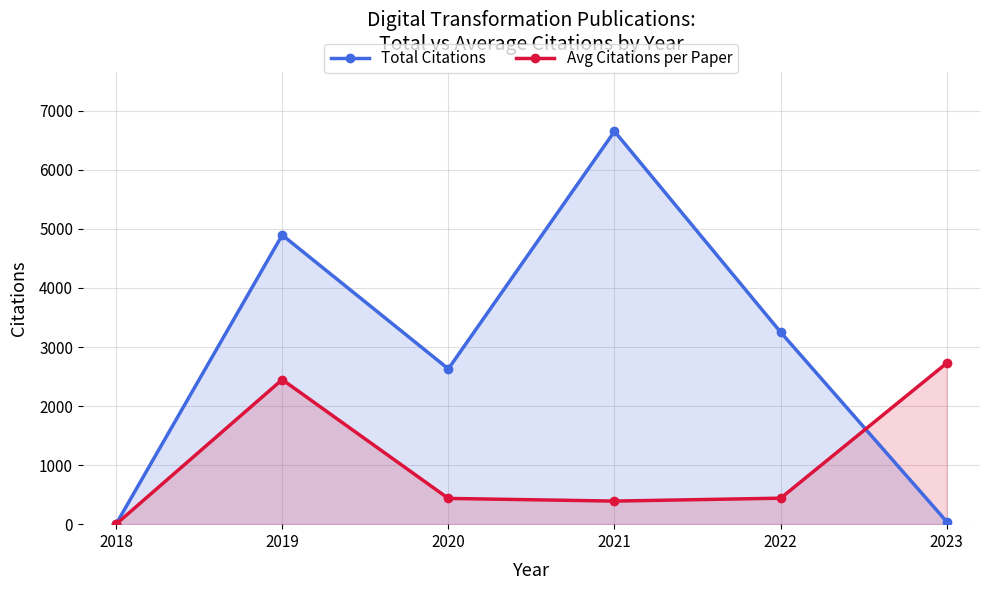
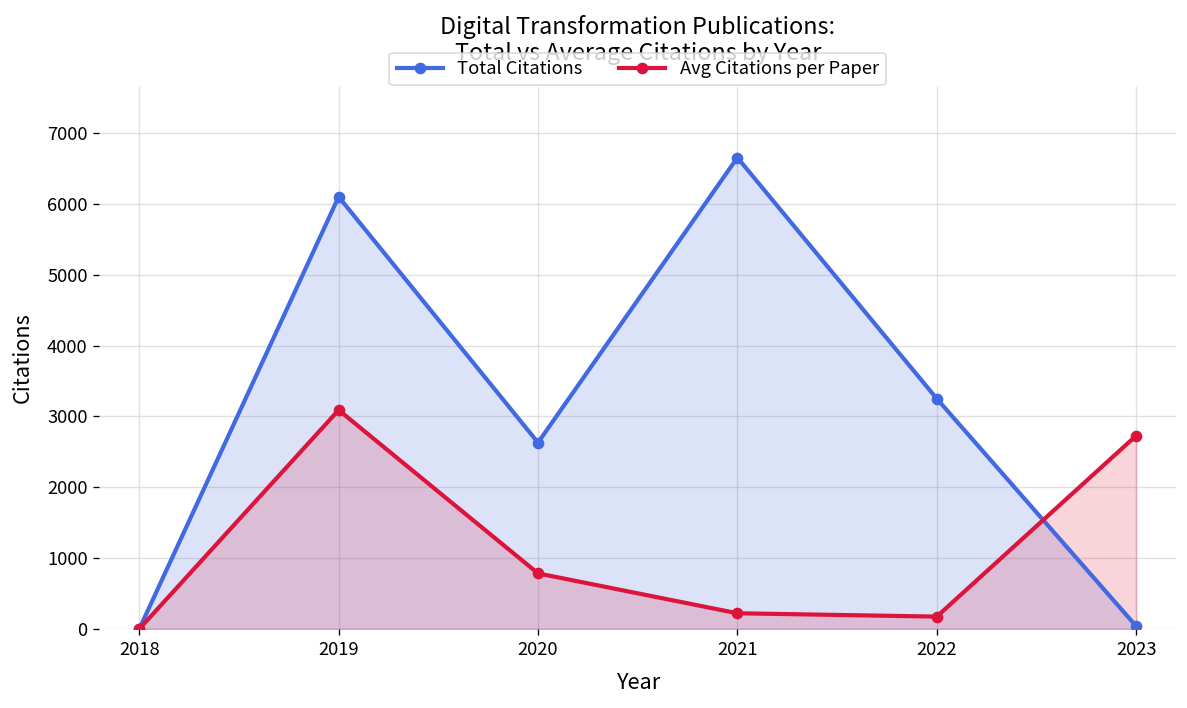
  {
    "Total Citations": {
-     "2019": 4900,
+     "2019": 6100,
      "2020": 2600,
      "2021": 6700,
      "2022": 3300,
      "2023": 0
    },
    "Avg Citations per Paper": {
-     "2019": 2400,
-     "2020": 400,
-     "2021": 400,
-     "2022": 400,
+     "2019": 3100,
+     "2020": 800,
+     "2021": 200,
+     "2022": 200,
      "2023": 2700
    }
  }
